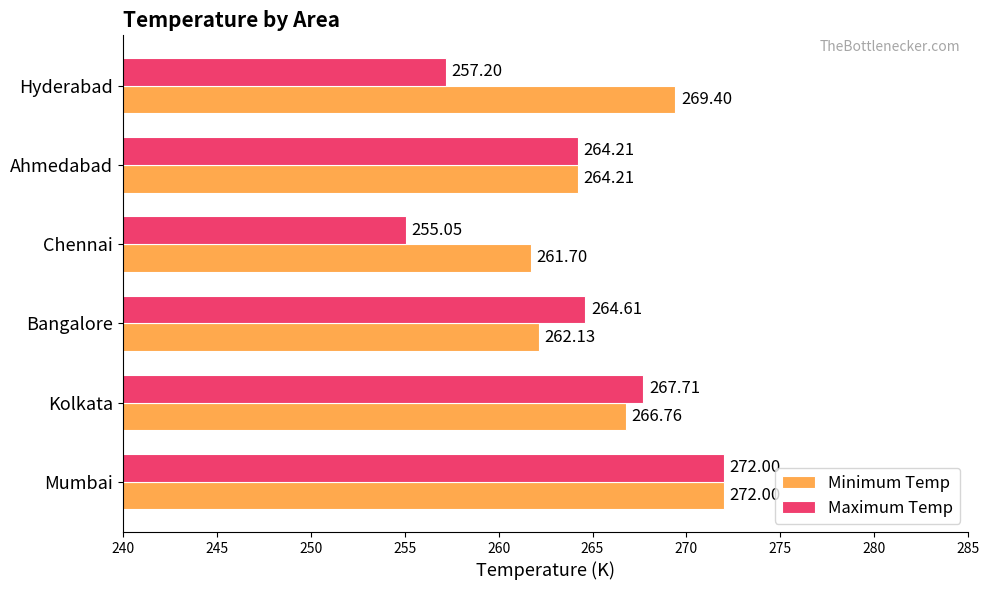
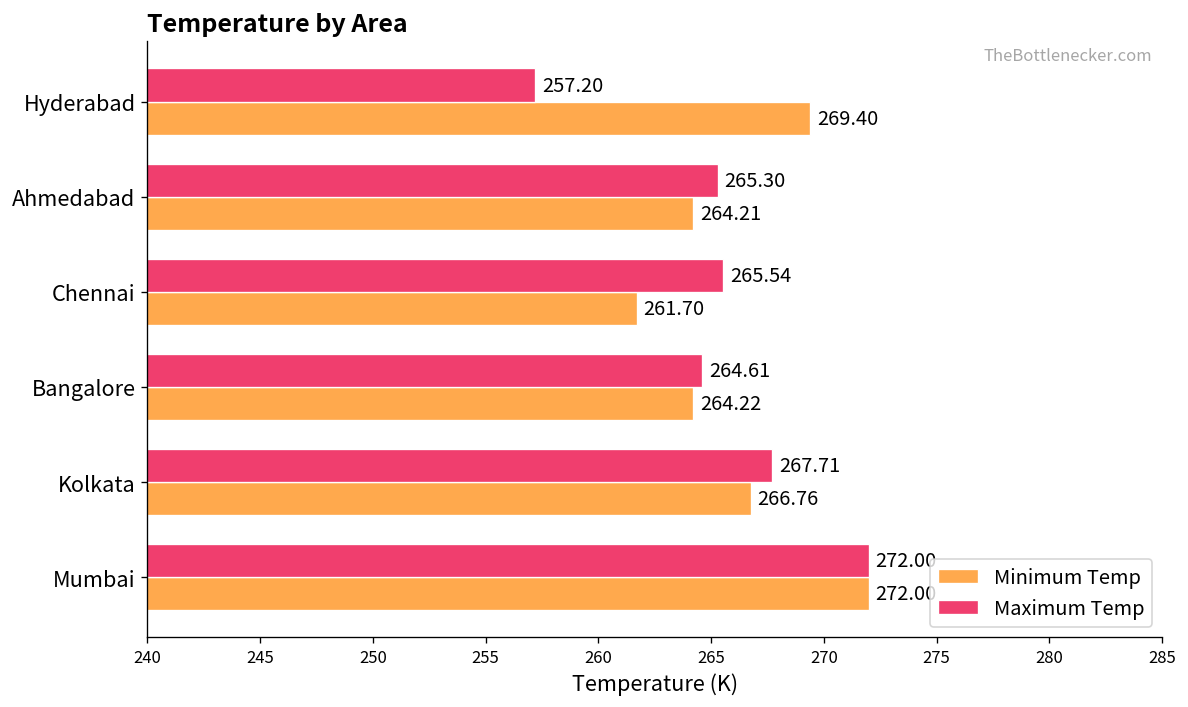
  {
    "Minimum Temp": {
      "Hyderabad": 269.40,
      "Ahmedabad": 264.21,
      "Chennai": 261.70,
-     "Bangalore": 262.13,
+     "Bangalore": 264.22,
      "Kolkata": 266.76
    },
    "Maximum Temp": {
      "Hyderabad": 257.20,
-     "Ahmedabad": 264.21,
-     "Chennai": 255.05,
+     "Ahmedabad": 265.30,
+     "Chennai": 265.54,
      "Bangalore": 264.61,
      "Kolkata": 267.71
    }
  }
